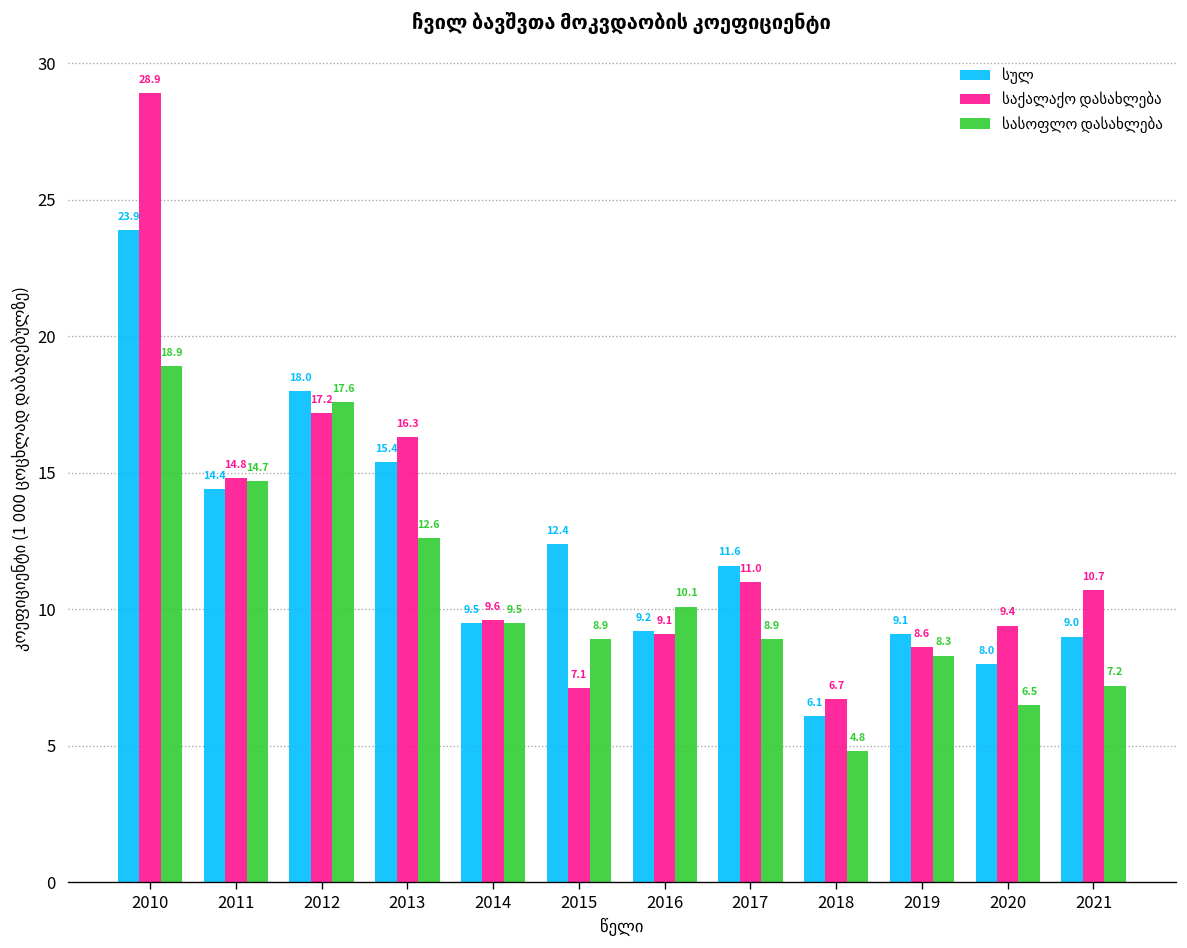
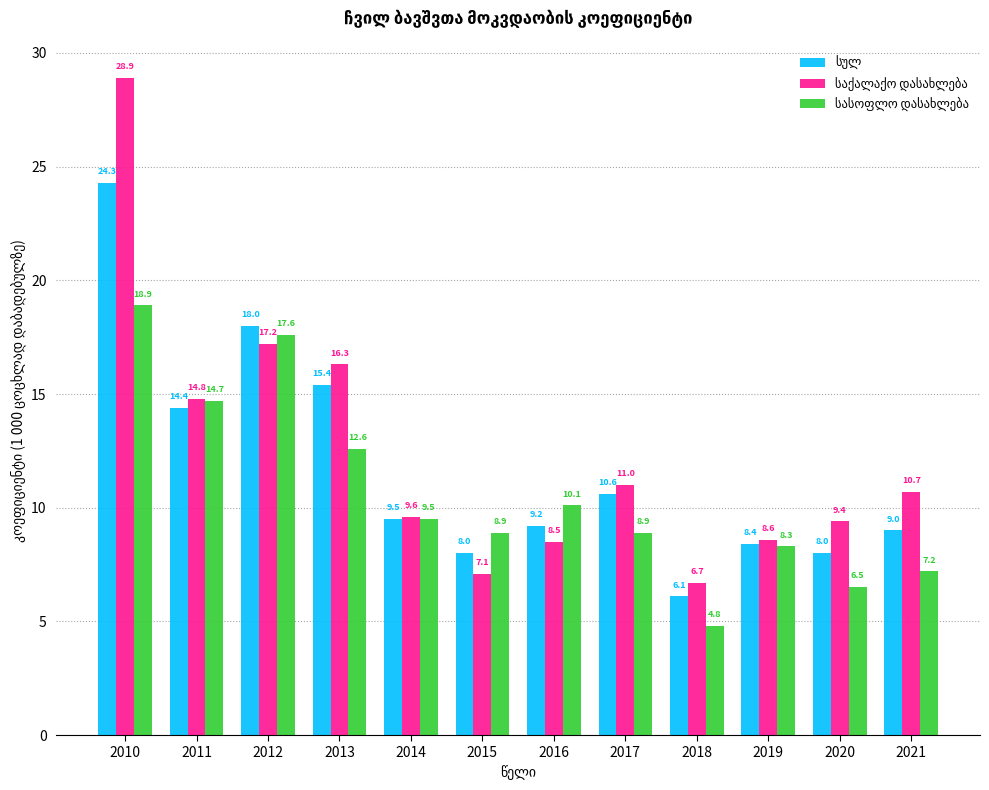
  {
    "სულ": {
-     "2010": 23.9,
+     "2010": 24.3,
      "2011": 14.4,
      "2012": 18.0,
      "2013": 15.4,
      "2014": 9.5,
-     "2015": 12.4,
+     "2015": 8.0,
      "2016": 9.2,
-     "2017": 11.6,
+     "2017": 10.6,
      "2018": 6.1,
-     "2019": 9.1,
+     "2019": 8.4,
      "2020": 8.0,
      "2021": 9.0
    },
    "საქალაქო დასახლება": {
      "2010": 28.9,
      "2011": 14.8,
      "2012": 17.2,
      "2013": 16.3,
      "2014": 9.6,
      "2015": 7.1,
-     "2016": 9.1,
+     "2016": 8.5,
      "2017": 11.0,
      "2018": 6.7,
      "2019": 8.6,
      "2020": 9.4,
      "2021": 10.7
    },
    "სასოფლო დასახლება": {
      "2010": 18.9,
      "2011": 14.7,
      "2012": 17.6,
      "2013": 12.6,
      "2014": 9.5,
      "2015": 8.9,
      "2016": 10.1,
      "2017": 8.9,
      "2018": 4.8,
      "2019": 8.3,
      "2020": 6.5,
      "2021": 7.2
    }
  }
